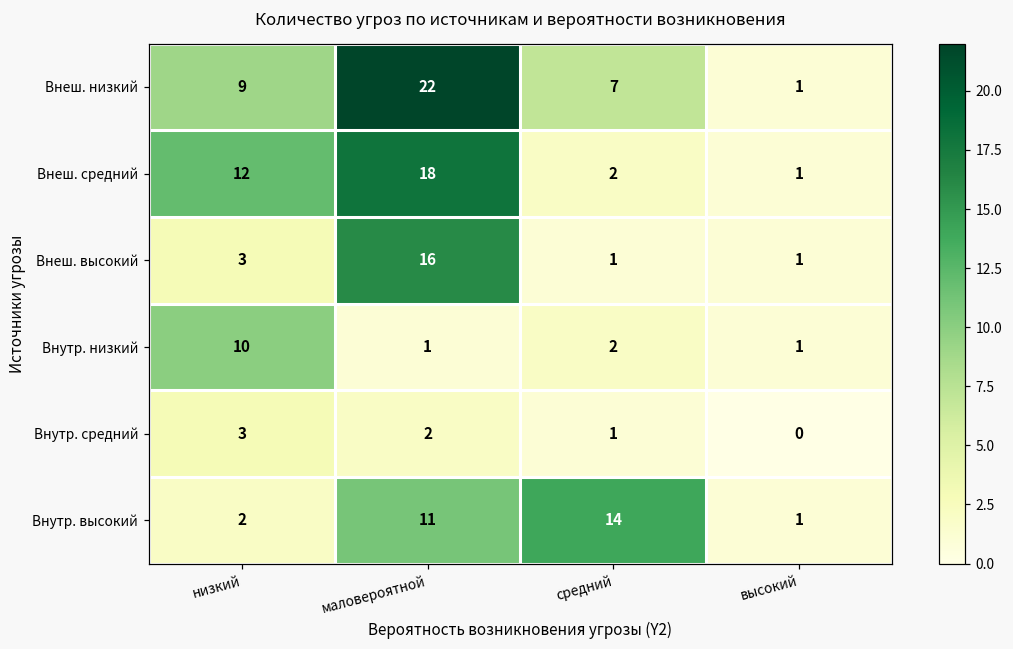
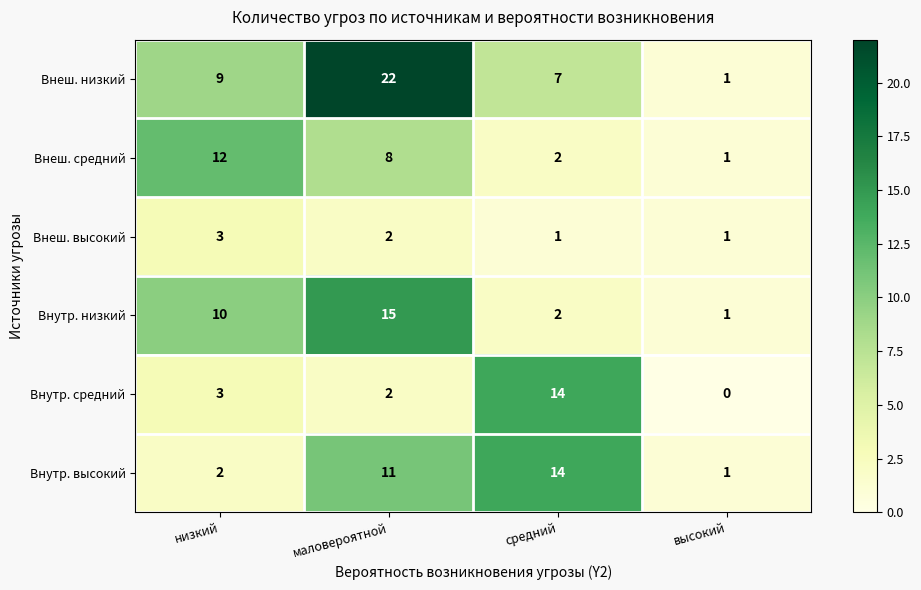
  {
    "Внеш. низкий": {
      "низкий": 9,
      "маловероятной": 22,
      "средний": 7,
      "высокий": 1
    },
    "Внеш. средний": {
      "низкий": 12,
-     "маловероятной": 18,
+     "маловероятной": 8,
      "средний": 2,
      "высокий": 1
    },
    "Внеш. высокий": {
      "низкий": 3,
-     "маловероятной": 16,
+     "маловероятной": 2,
      "средний": 1,
      "высокий": 1
    },
    "Внутр. низкий": {
      "низкий": 10,
-     "маловероятной": 1,
+     "маловероятной": 15,
      "средний": 2,
      "высокий": 1
    },
    "Внутр. средний": {
      "низкий": 3,
      "маловероятной": 2,
-     "средний": 1,
+     "средний": 14,
      "высокий": 0
    },
    "Внутр. высокий": {
      "низкий": 2,
      "маловероятной": 11,
      "средний": 14,
      "высокий": 1
    }
  }
